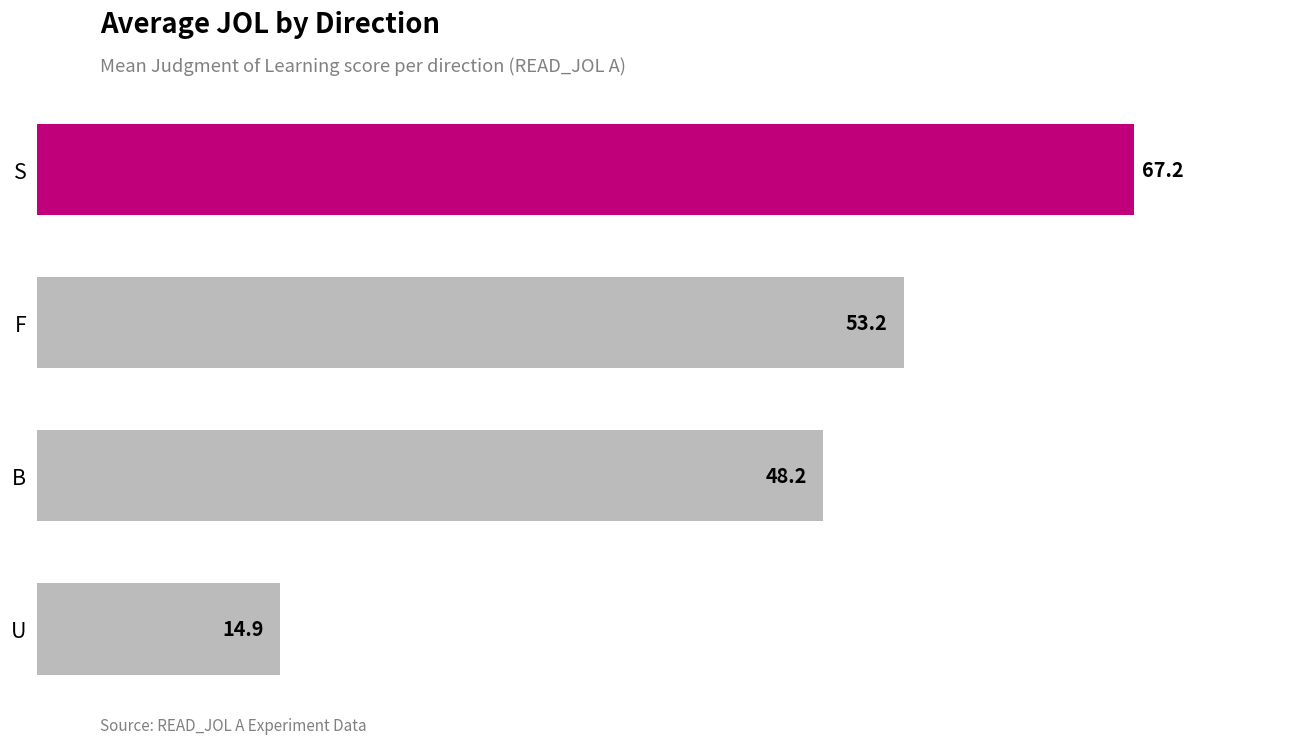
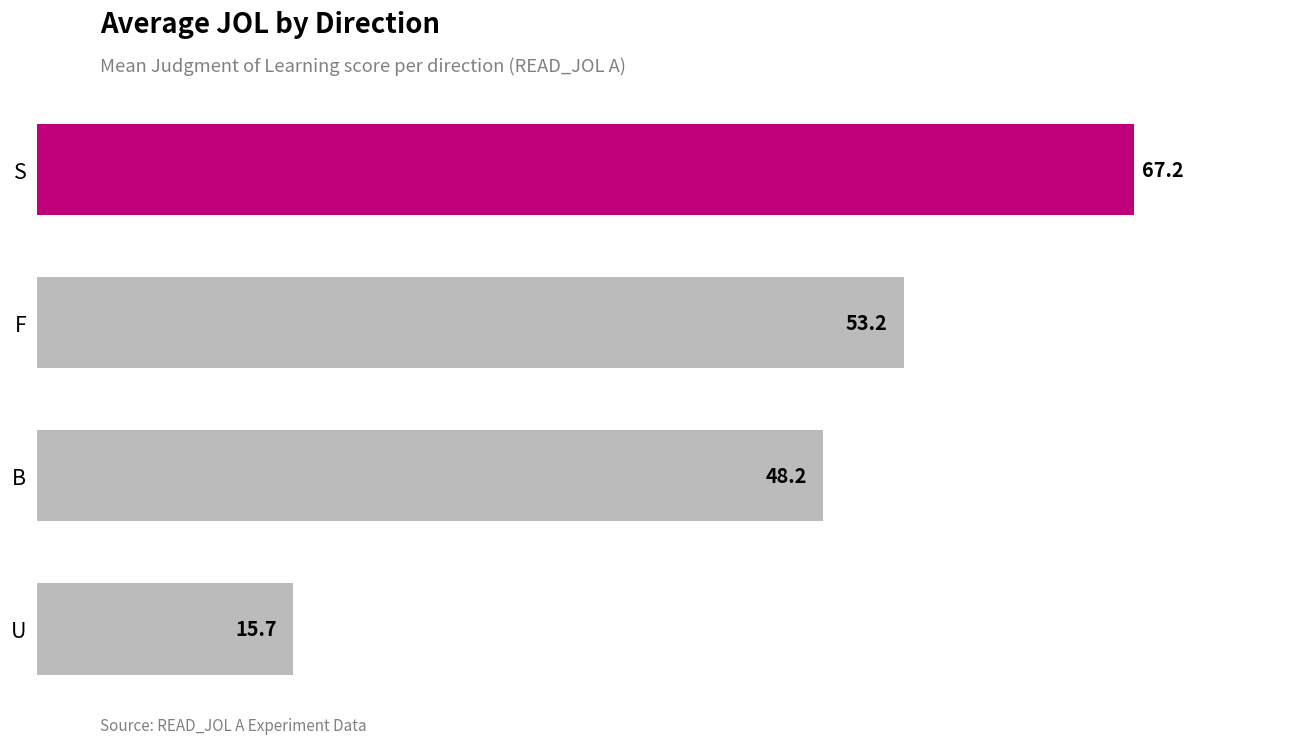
  {
    "S": 67.2,
    "F": 53.2,
    "B": 48.2,
-   "U": 14.9
+   "U": 15.7
  }
